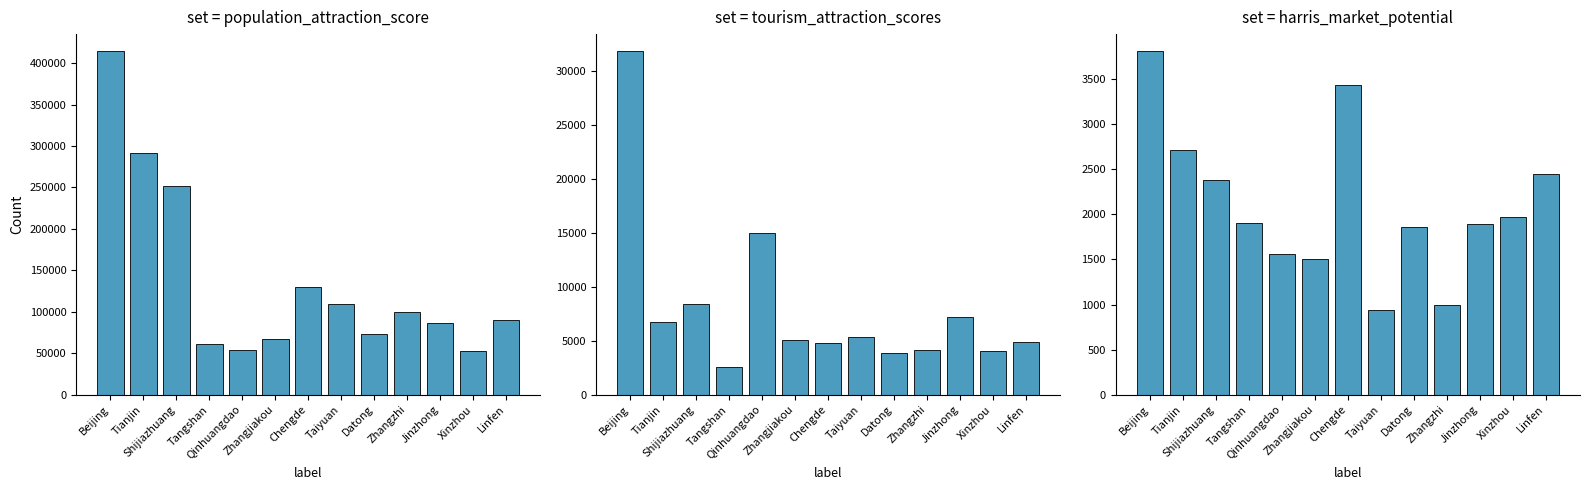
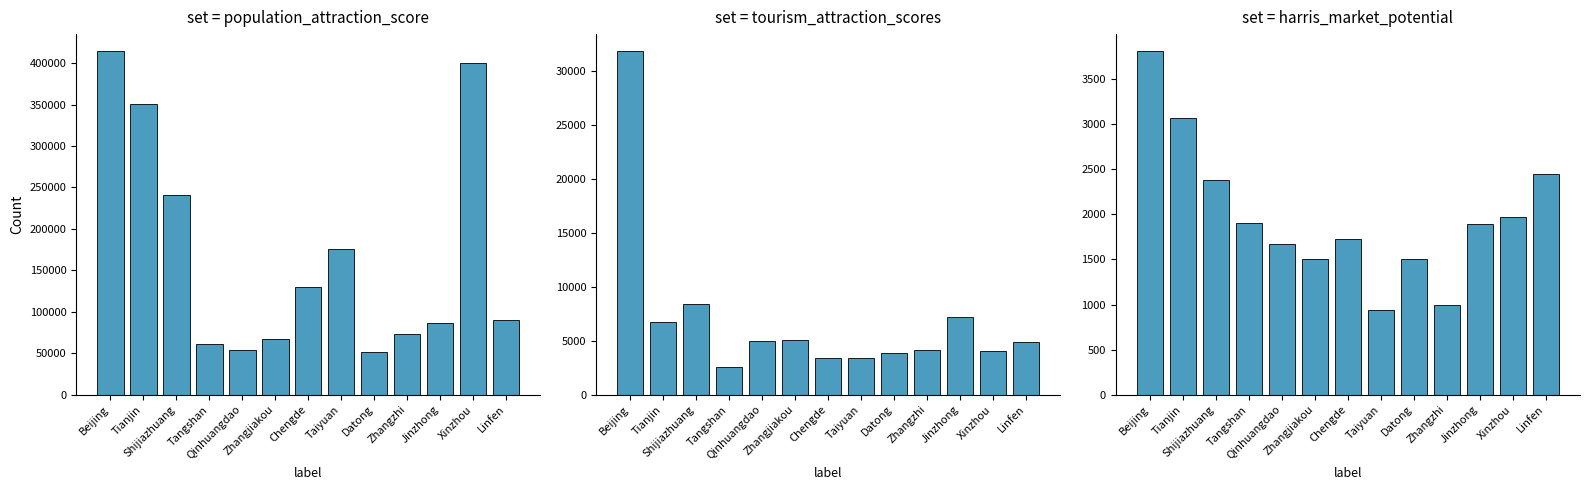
  {
    "set = population_attraction_score": {
      "Beijing": 410000,
-     "Tianjin": 290000,
-     "Shijiazhuang": 250000,
+     "Tianjin": 350000,
+     "Shijiazhuang": 240000,
      "Tangshan": 60000,
      "Qinhuangdao": 50000,
      "Zhangjiakou": 70000,
      "Chengde": 130000,
-     "Taiyuan": 110000,
-     "Datong": 70000,
-     "Zhangzhi": 100000,
+     "Taiyuan": 180000,
+     "Datong": 50000,
+     "Zhangzhi": 70000,
      "Jinzhong": 90000,
-     "Xinzhou": 50000,
+     "Xinzhou": 400000,
      "Linfen": 90000
    },
    "set = tourism_attraction_scores": {
      "Beijing": 31900,
      "Tianjin": 6700,
      "Shijiazhuang": 8400,
      "Tangshan": 2600,
-     "Qinhuangdao": 15000,
+     "Qinhuangdao": 5000,
      "Zhangjiakou": 5100,
-     "Chengde": 4800,
-     "Taiyuan": 5300,
+     "Chengde": 3400,
+     "Taiyuan": 3400,
      "Datong": 3900,
      "Zhangzhi": 4200,
      "Jinzhong": 7200,
      "Xinzhou": 4000,
      "Linfen": 4900
    },
    "set = harris_market_potential": {
      "Beijing": 3800,
-     "Tianjin": 2700,
+     "Tianjin": 3100,
      "Shijiazhuang": 2400,
      "Tangshan": 1900,
-     "Qinhuangdao": 1600,
+     "Qinhuangdao": 1700,
      "Zhangjiakou": 1500,
-     "Chengde": 3400,
+     "Chengde": 1700,
      "Taiyuan": 900,
-     "Datong": 1900,
+     "Datong": 1500,
      "Zhangzhi": 1000,
      "Jinzhong": 1900,
      "Xinzhou": 2000,
      "Linfen": 2400
    }
  }
